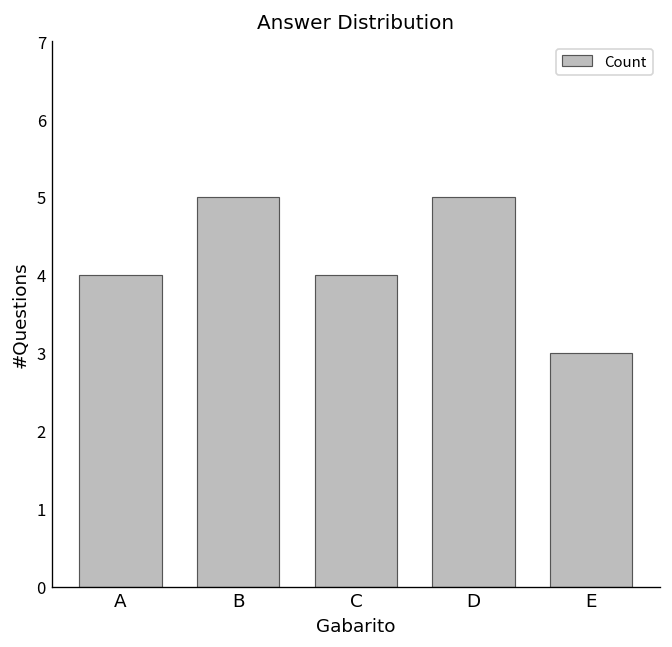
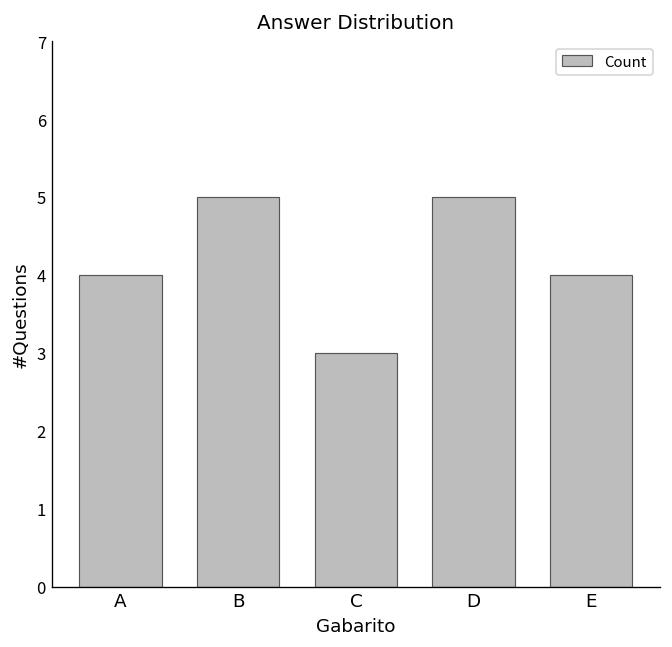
  {
    "A": 4,
    "B": 5,
-   "C": 4,
+   "C": 3,
    "D": 5,
-   "E": 3
+   "E": 4
  }
